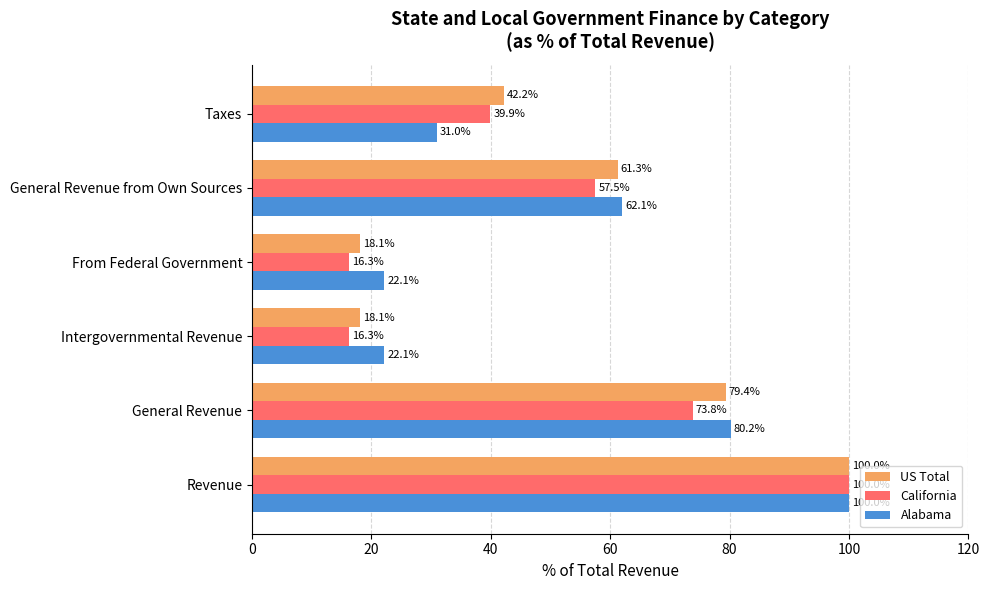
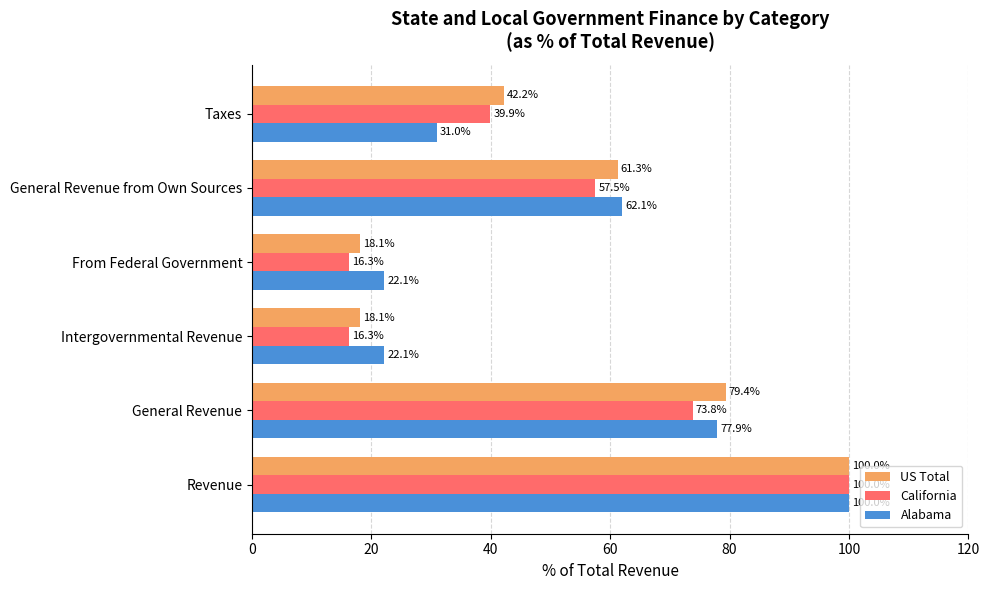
  {
    "Alabama": {
      "Taxes": "31.0%",
      "General Revenue from Own Sources": "62.1%",
      "From Federal Government": "22.1%",
      "Intergovernmental Revenue": "22.1%",
-     "General Revenue": "80.2%"
+     "General Revenue": "77.9%"
    }
  }
